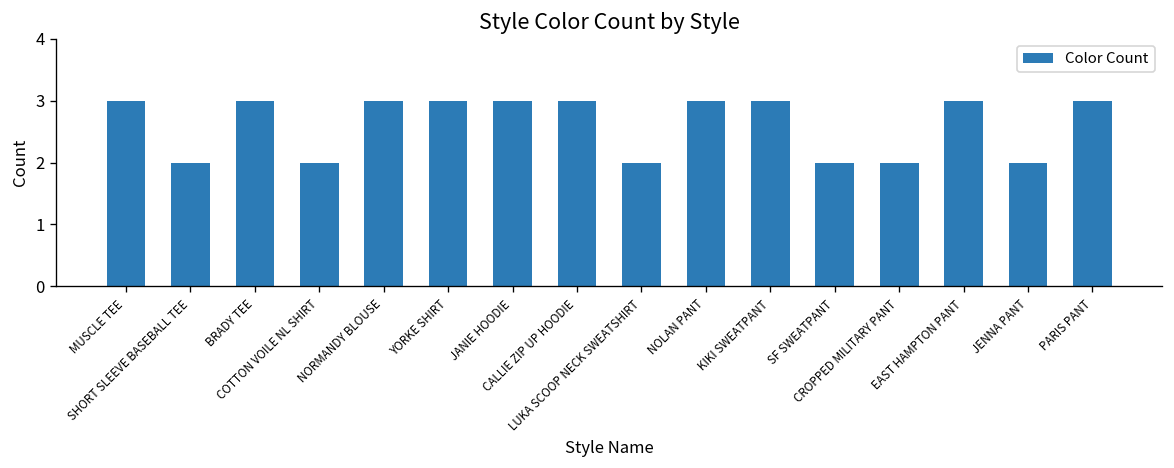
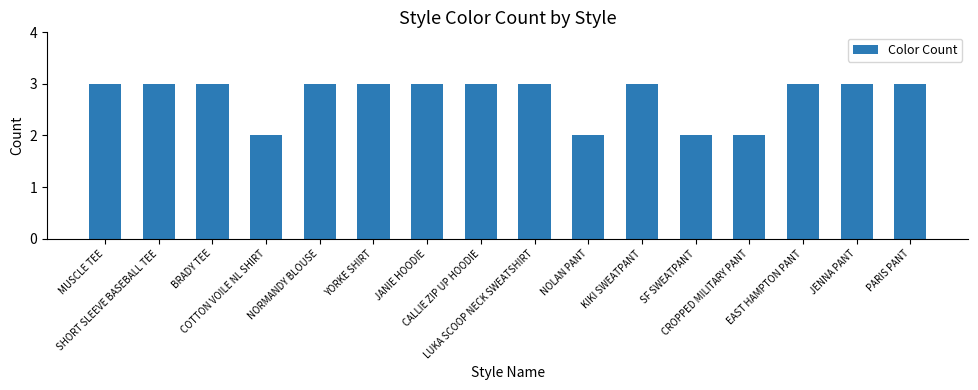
  {
    "MUSCLE TEE": 3,
-   "SHORT SLEEVE BASEBALL TEE": 2,
+   "SHORT SLEEVE BASEBALL TEE": 3,
    "BRADY TEE": 3,
    "COTTON VOILE NL SHIRT": 2,
    "NORMANDY BLOUSE": 3,
    "YORKE SHIRT": 3,
    "JANIE HOODIE": 3,
    "CALLIE ZIP UP HOODIE": 3,
-   "LUKA SCOOP NECK SWEATSHIRT": 2,
-   "NOLAN PANT": 3,
+   "LUKA SCOOP NECK SWEATSHIRT": 3,
+   "NOLAN PANT": 2,
    "KIKI SWEATPANT": 3,
    "SF SWEATPANT": 2,
    "CROPPED MILITARY PANT": 2,
    "EAST HAMPTON PANT": 3,
-   "JENNA PANT": 2,
+   "JENNA PANT": 3,
    "PARIS PANT": 3
  }
